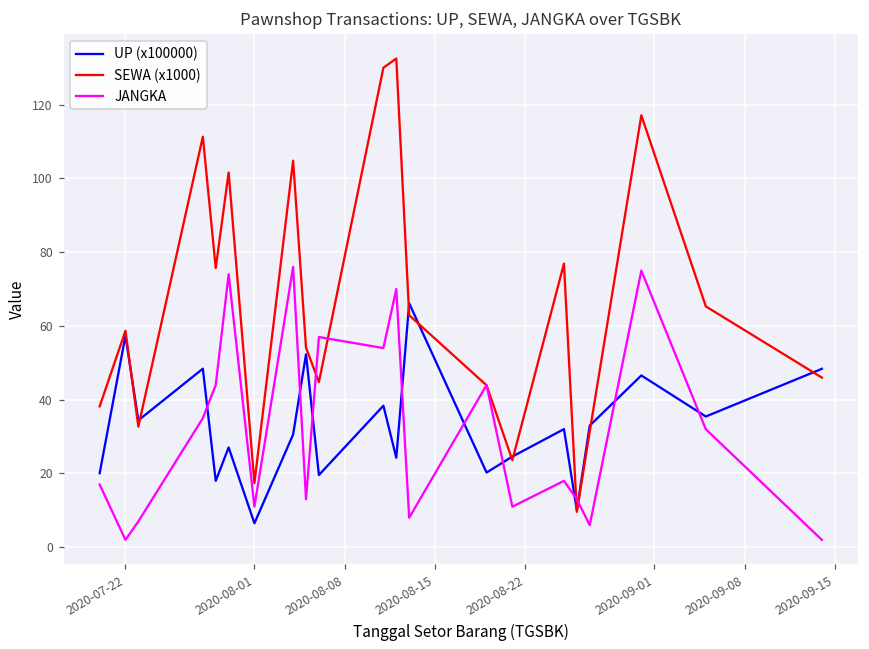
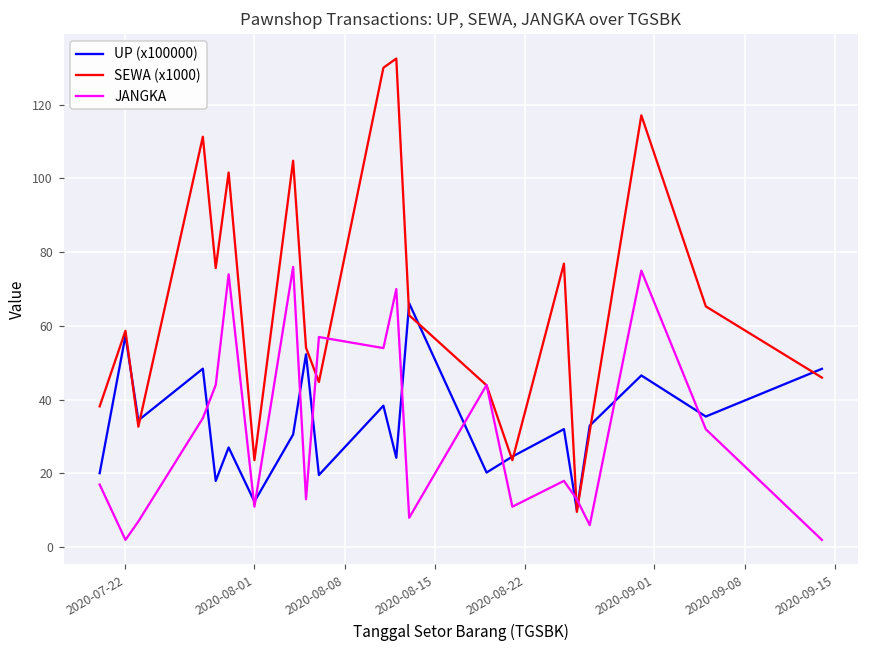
  {
    "UP (x100000)": {
      "2020-07-22": 57,
-     "2020-08-01": 7
+     "2020-08-01": 12
    },
    "SEWA (x1000)": {
      "2020-07-22": 59,
-     "2020-08-01": 17
+     "2020-08-01": 24
    },
    "JANGKA": {
      "2020-07-22": 2,
      "2020-08-01": 11
    }
  }
